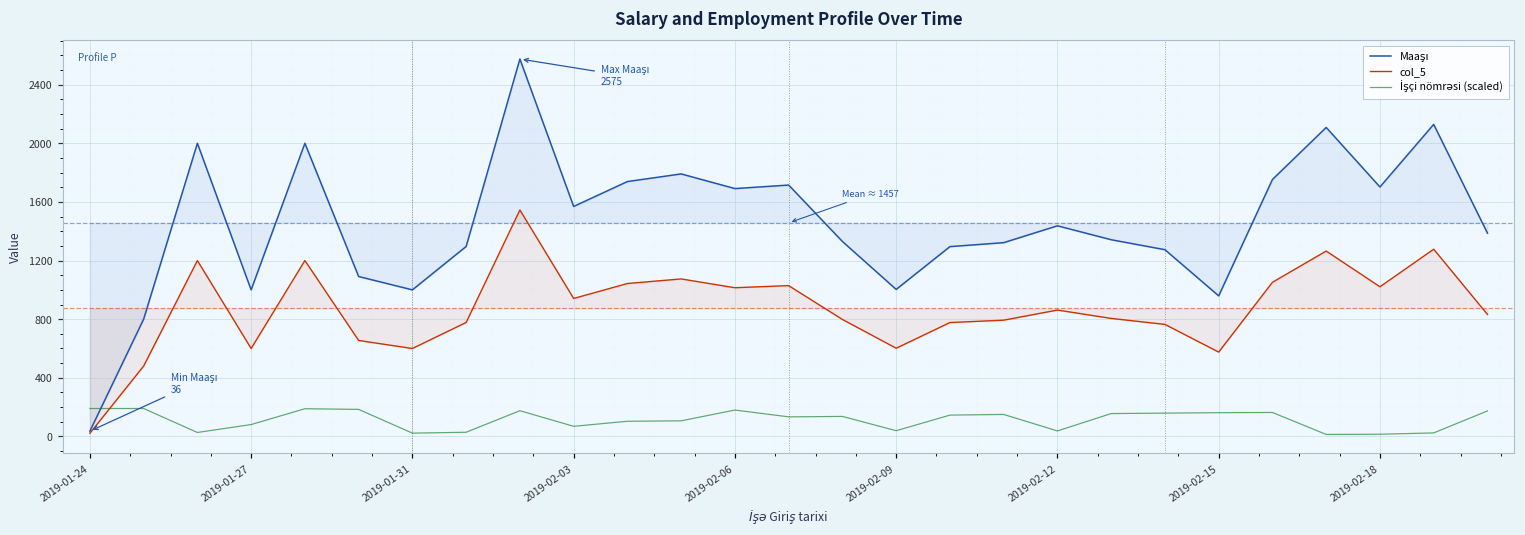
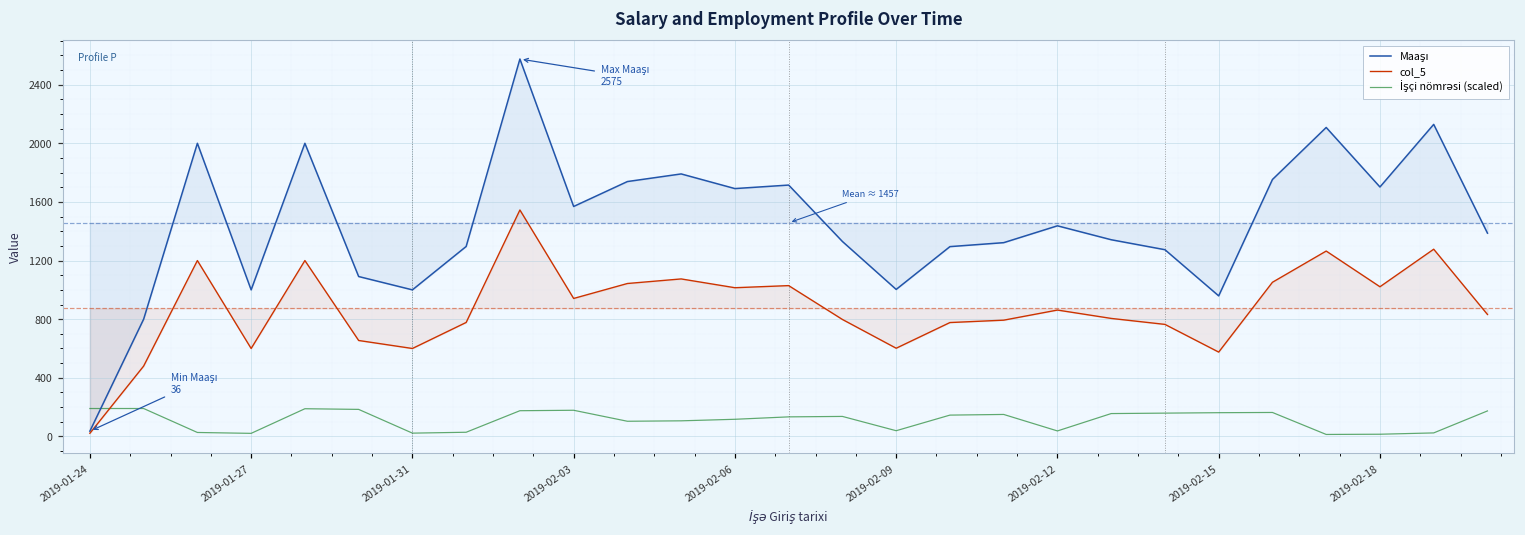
  {
    "İşçi nömrəsi (scaled)": {
      "2019-01-24": 190,
-     "2019-01-27": 80,
+     "2019-01-27": 20,
      "2019-01-31": 20,
-     "2019-02-03": 70,
-     "2019-02-06": 180,
+     "2019-02-03": 180,
+     "2019-02-06": 120,
      "2019-02-09": 40,
      "2019-02-12": 40,
      "2019-02-15": 160,
      "2019-02-18": 20
    }
  }
